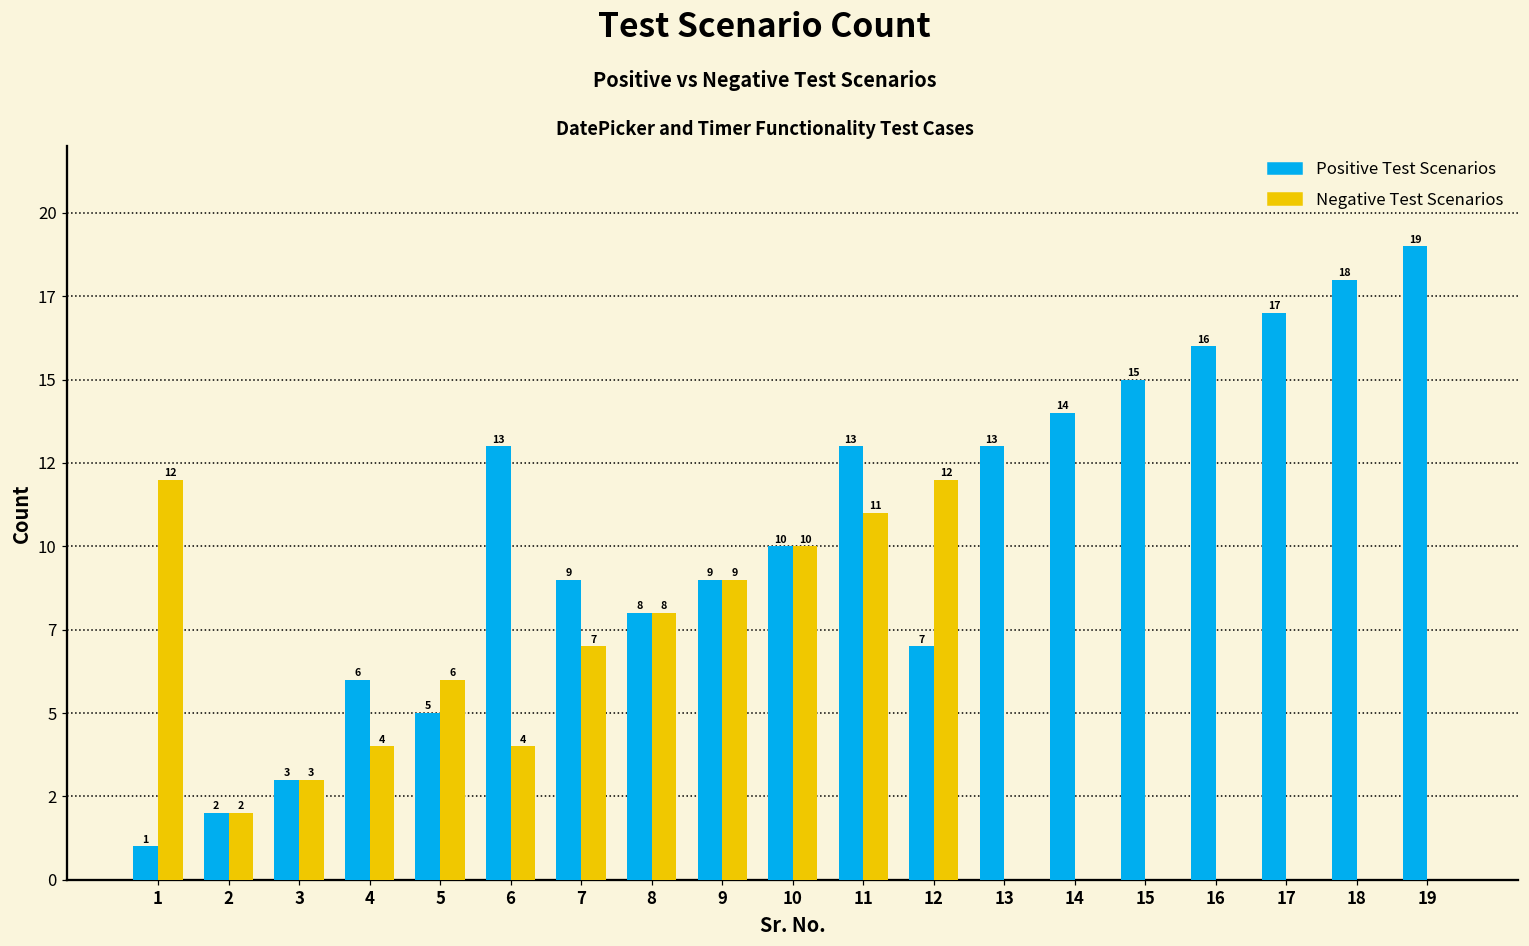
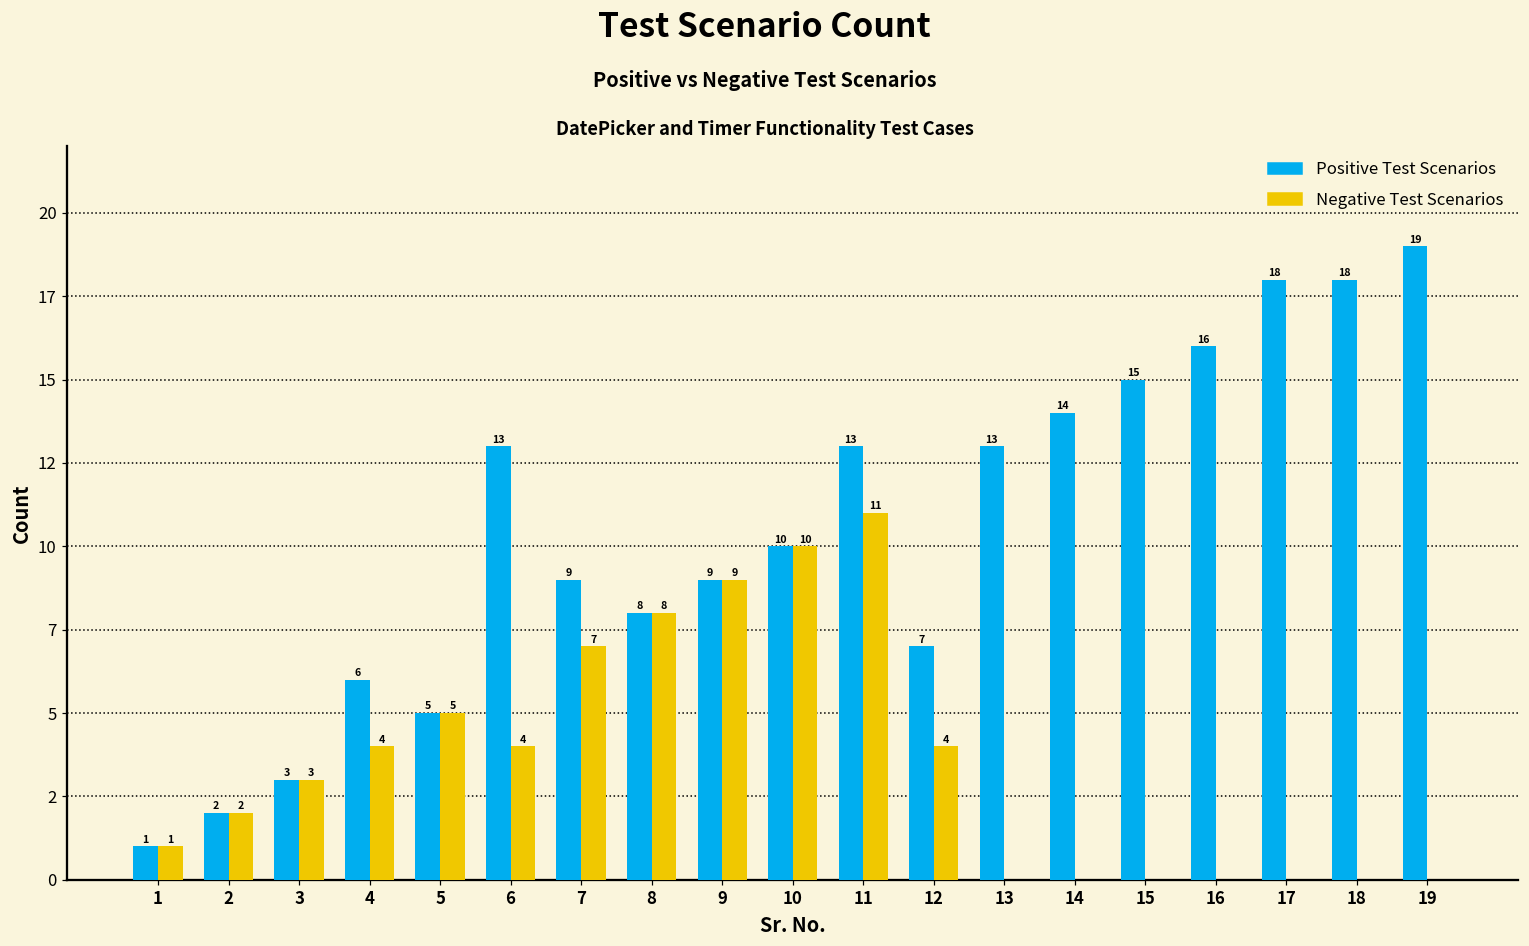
  {
    "Positive Test Scenarios": {
      "1": 1,
      "2": 2,
      "3": 3,
      "4": 6,
      "5": 5,
      "6": 13,
      "7": 9,
      "8": 8,
      "9": 9,
      "10": 10,
      "11": 13,
      "12": 7,
      "13": 13,
      "14": 14,
      "15": 15,
      "16": 16,
-     "17": 17,
+     "17": 18,
      "18": 18,
      "19": 19
    },
    "Negative Test Scenarios": {
-     "1": 12,
+     "1": 1,
      "2": 2,
      "3": 3,
      "4": 4,
-     "5": 6,
+     "5": 5,
      "6": 4,
      "7": 7,
      "8": 8,
      "9": 9,
      "10": 10,
      "11": 11,
-     "12": 12
+     "12": 4
    }
  }
